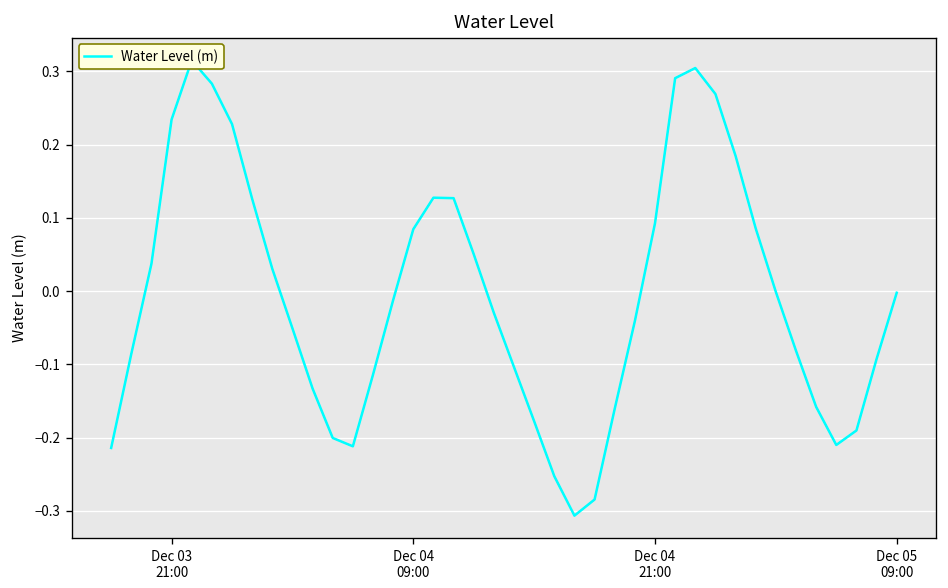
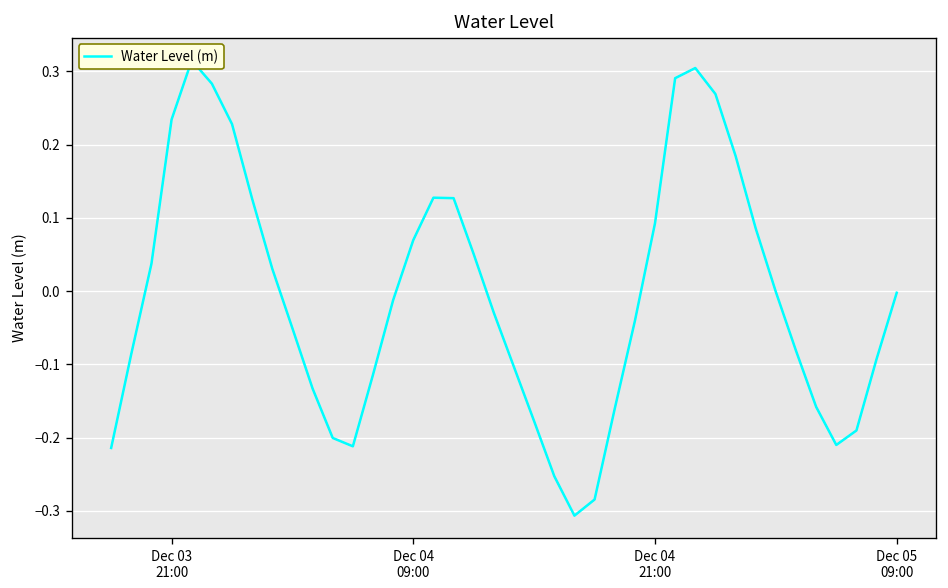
  {
    "Dec 03 21:00": 0.23,
-   "Dec 04 09:00": 0.08,
+   "Dec 04 09:00": 0.07,
    "Dec 04 21:00": 0.09,
    "Dec 05 09:00": 0.00
  }
